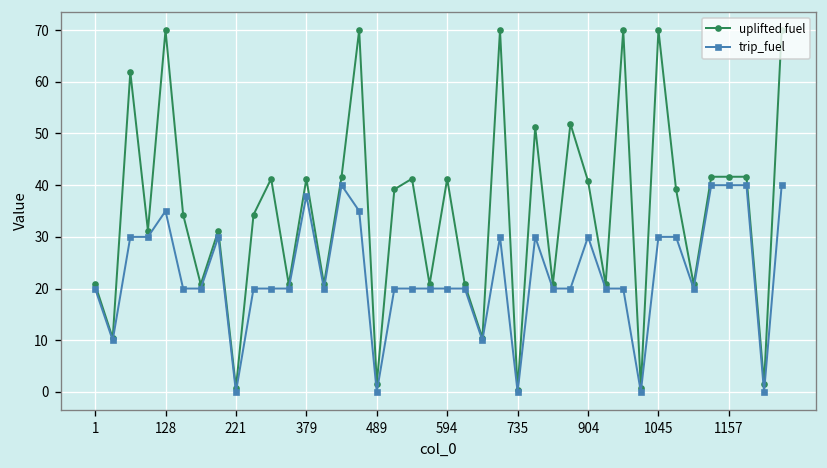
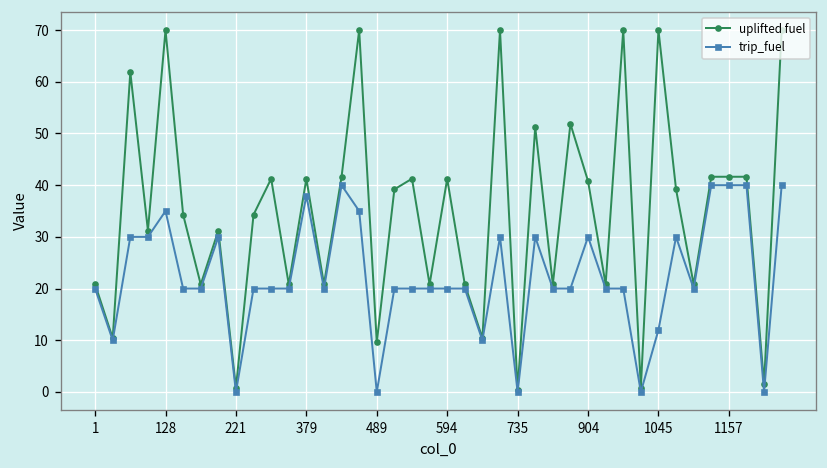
  {
    "uplifted fuel": {
      "128": 70,
      "221": 1,
      "379": 41,
-     "489": 2,
+     "489": 10,
      "594": 41,
      "904": 41,
      "1045": 70,
      "1157": 42
    },
    "trip_fuel": {
      "128": 35,
      "221": 0,
      "379": 38,
      "489": 0,
      "594": 20,
      "904": 30,
-     "1045": 30,
+     "1045": 12,
      "1157": 40
    }
  }
